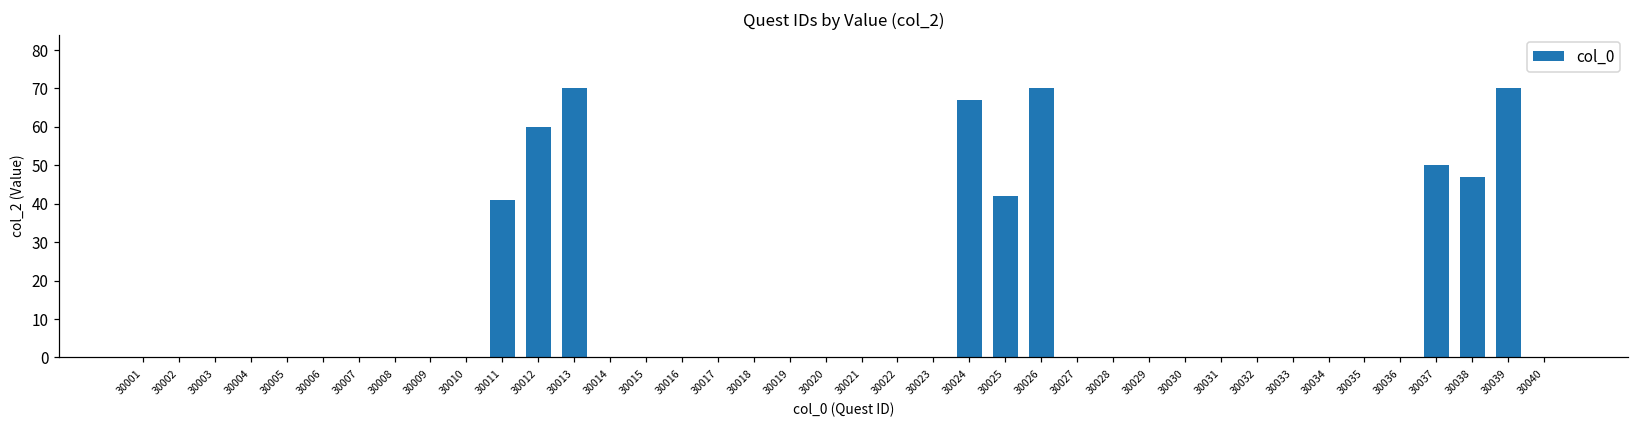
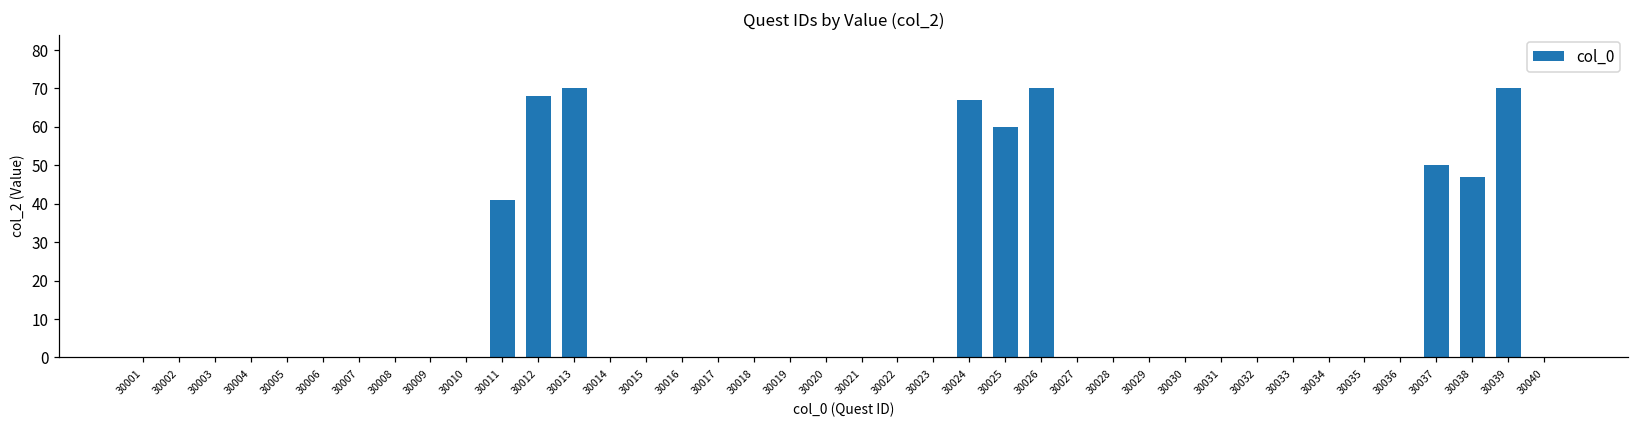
  {
    "30001": 0,
    "30002": 0,
    "30003": 0,
    "30004": 0,
    "30005": 0,
    "30006": 0,
    "30007": 0,
    "30008": 0,
    "30009": 0,
    "30010": 0,
    "30011": 41,
-   "30012": 60,
+   "30012": 68,
    "30013": 70,
    "30014": 0,
    "30015": 0,
    "30016": 0,
    "30017": 0,
    "30018": 0,
    "30019": 0,
    "30020": 0,
    "30021": 0,
    "30022": 0,
    "30023": 0,
    "30024": 67,
-   "30025": 42,
+   "30025": 60,
    "30026": 70,
    "30027": 0,
    "30028": 0,
    "30029": 0,
    "30030": 0,
    "30031": 0,
    "30032": 0,
    "30033": 0,
    "30034": 0,
    "30035": 0,
    "30036": 0,
    "30037": 50,
    "30038": 47,
    "30039": 70,
    "30040": 0
  }
